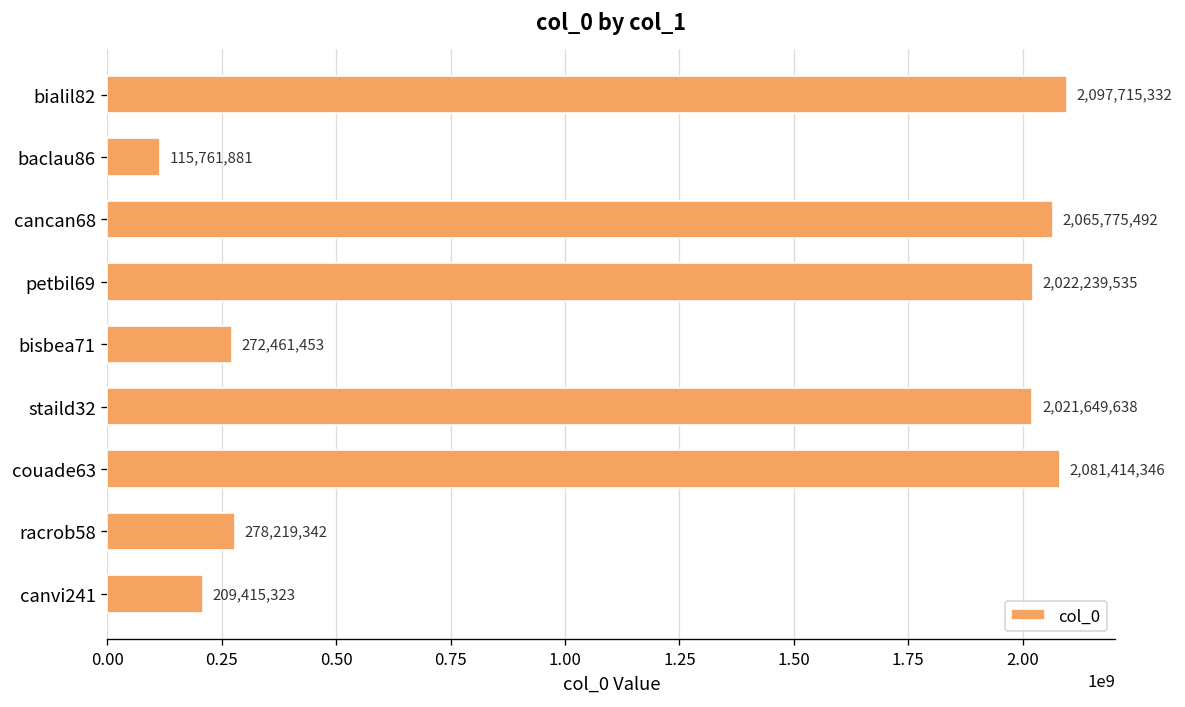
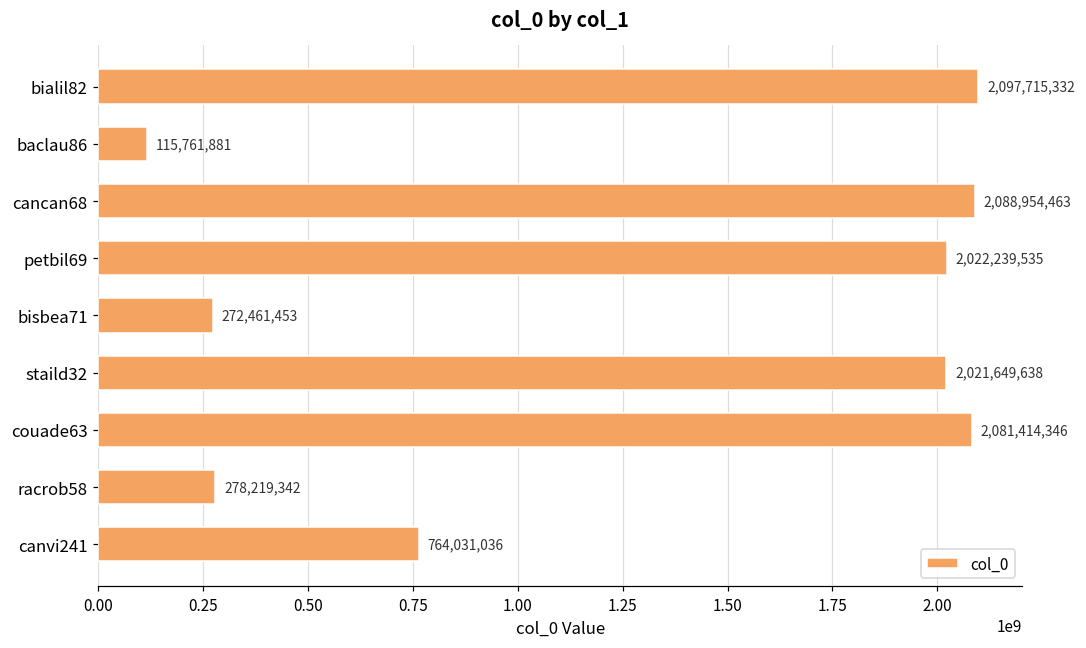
  {
    "bialil82": "2,097,715,332",
    "baclau86": "115,761,881",
-   "cancan68": "2,065,775,492",
+   "cancan68": "2,088,954,463",
    "petbil69": "2,022,239,535",
    "bisbea71": "272,461,453",
    "staild32": "2,021,649,638",
    "couade63": "2,081,414,346",
    "racrob58": "278,219,342",
-   "canvi241": "209,415,323"
+   "canvi241": "764,031,036"
  }
